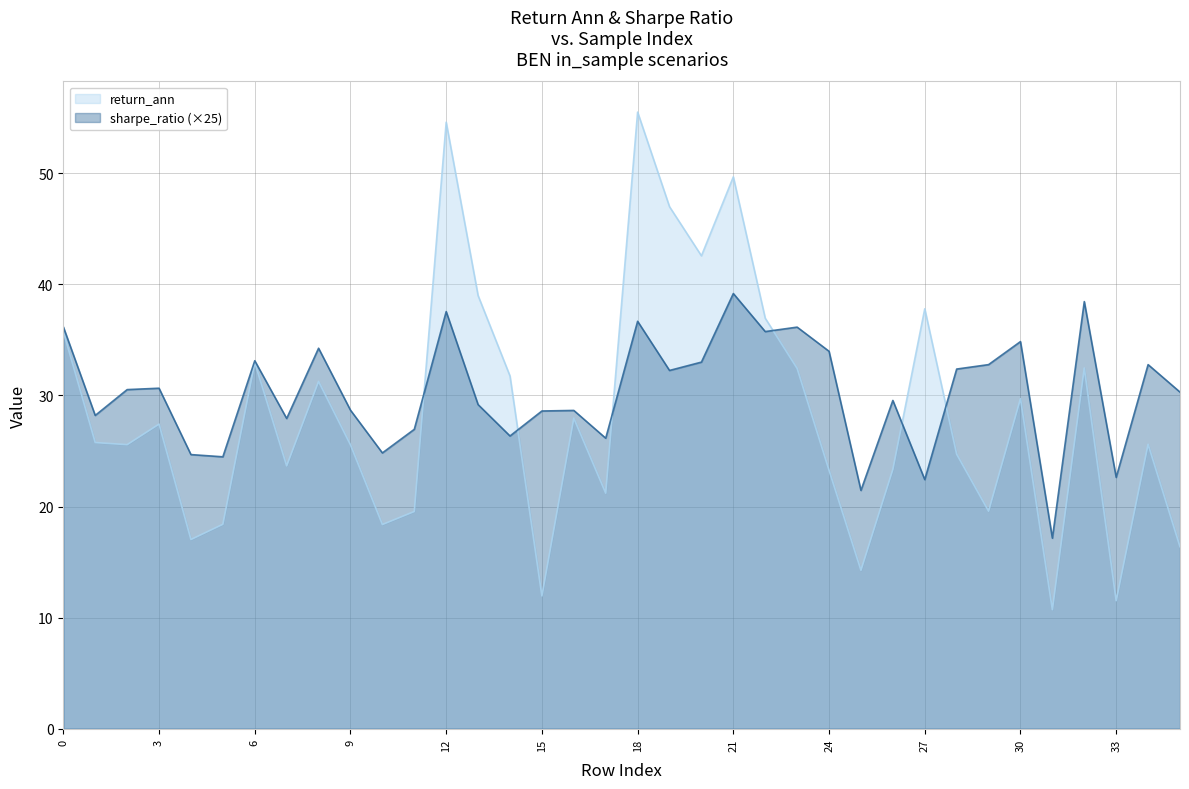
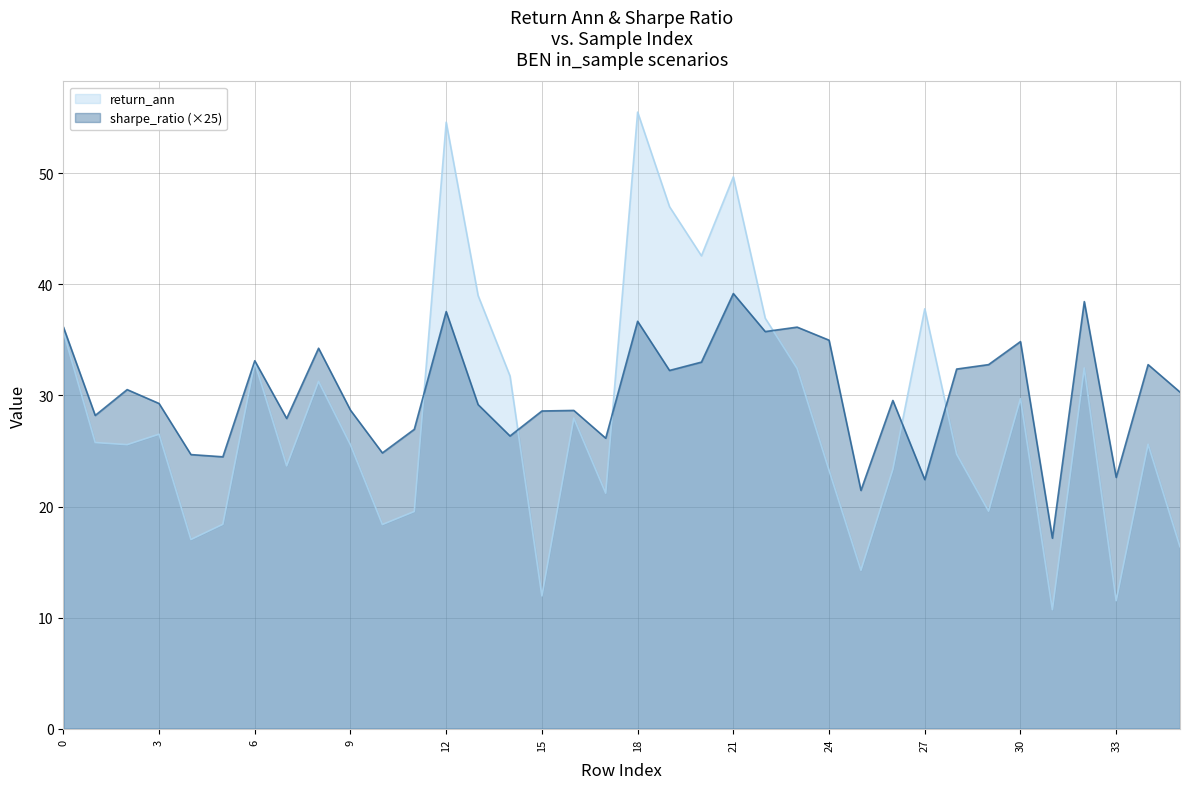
  {
    "return_ann": {
      "0": 35.8,
-     "3": 27.4,
+     "3": 26.5,
      "9": 25.6,
      "12": 54.6,
      "15": 12.0,
      "18": 55.5,
      "21": 49.7,
      "24": 23.3,
      "27": 37.8,
      "30": 29.7,
      "33": 11.5
    },
    "sharpe_ratio (×25)": {
      "0": 36.2,
-     "3": 30.7,
+     "3": 29.3,
      "9": 28.7,
      "12": 37.6,
      "15": 28.6,
      "18": 36.7,
      "21": 39.2,
-     "24": 34.0,
+     "24": 35.0,
      "27": 22.4,
      "30": 34.8,
      "33": 22.6
    }
  }
